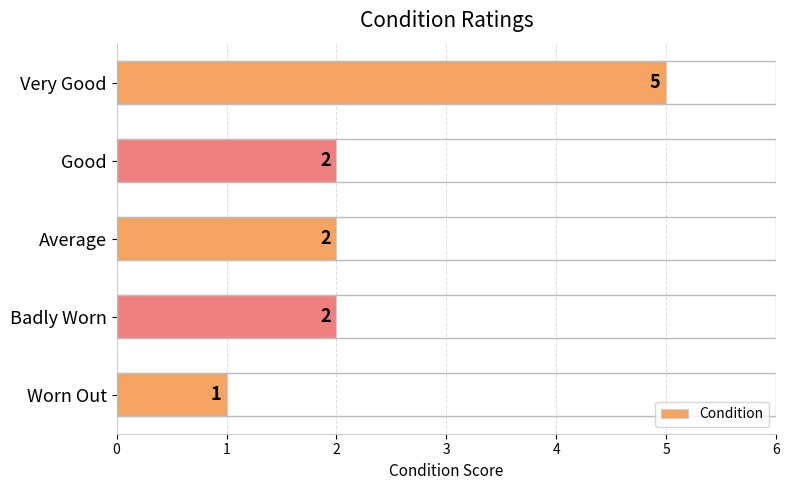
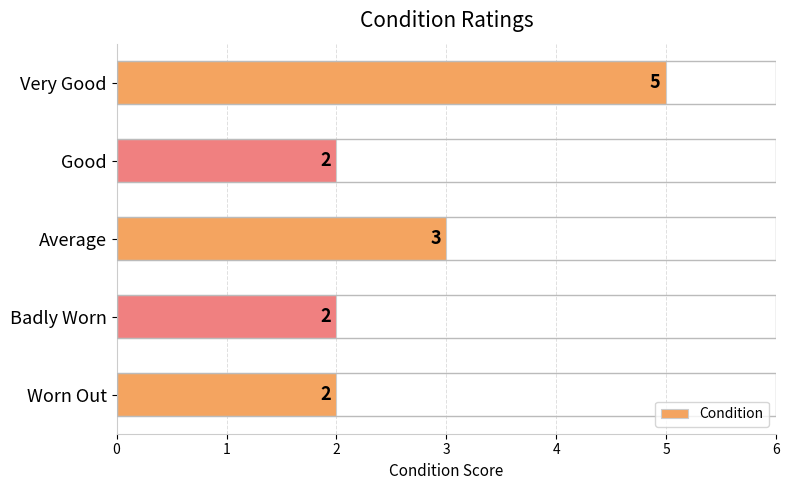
  {
    "Very Good": 5,
    "Good": 2,
-   "Average": 2,
+   "Average": 3,
    "Badly Worn": 2,
-   "Worn Out": 1
+   "Worn Out": 2
  }
